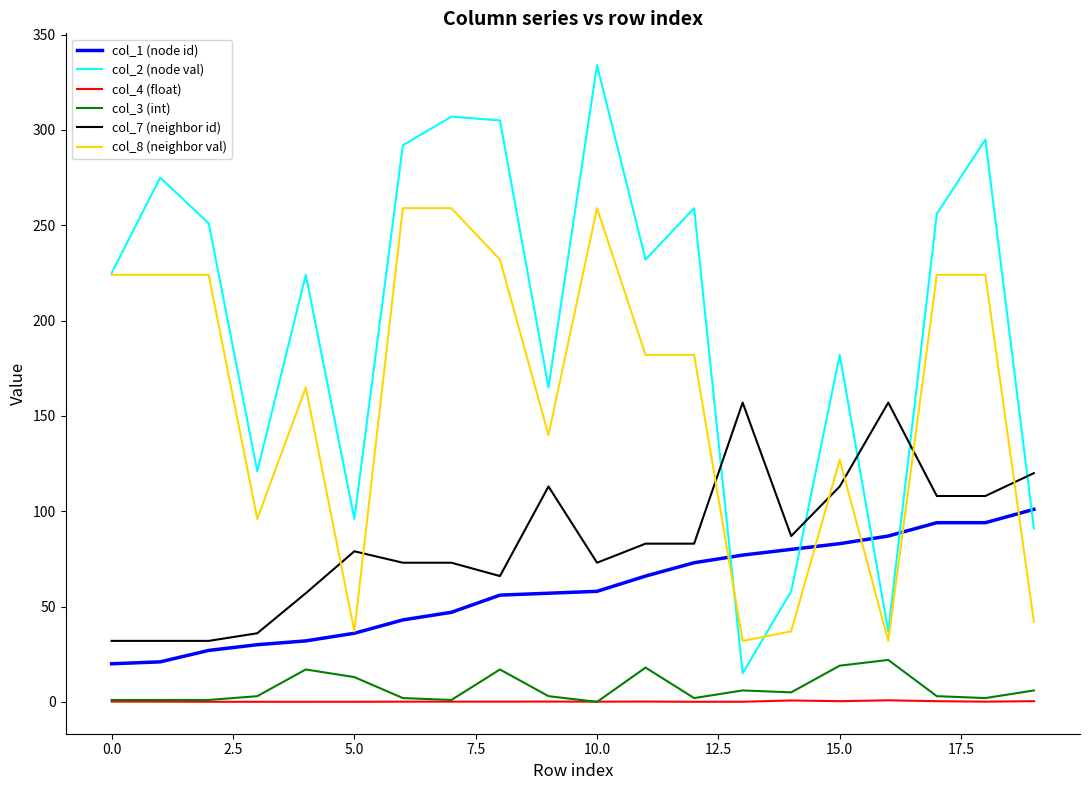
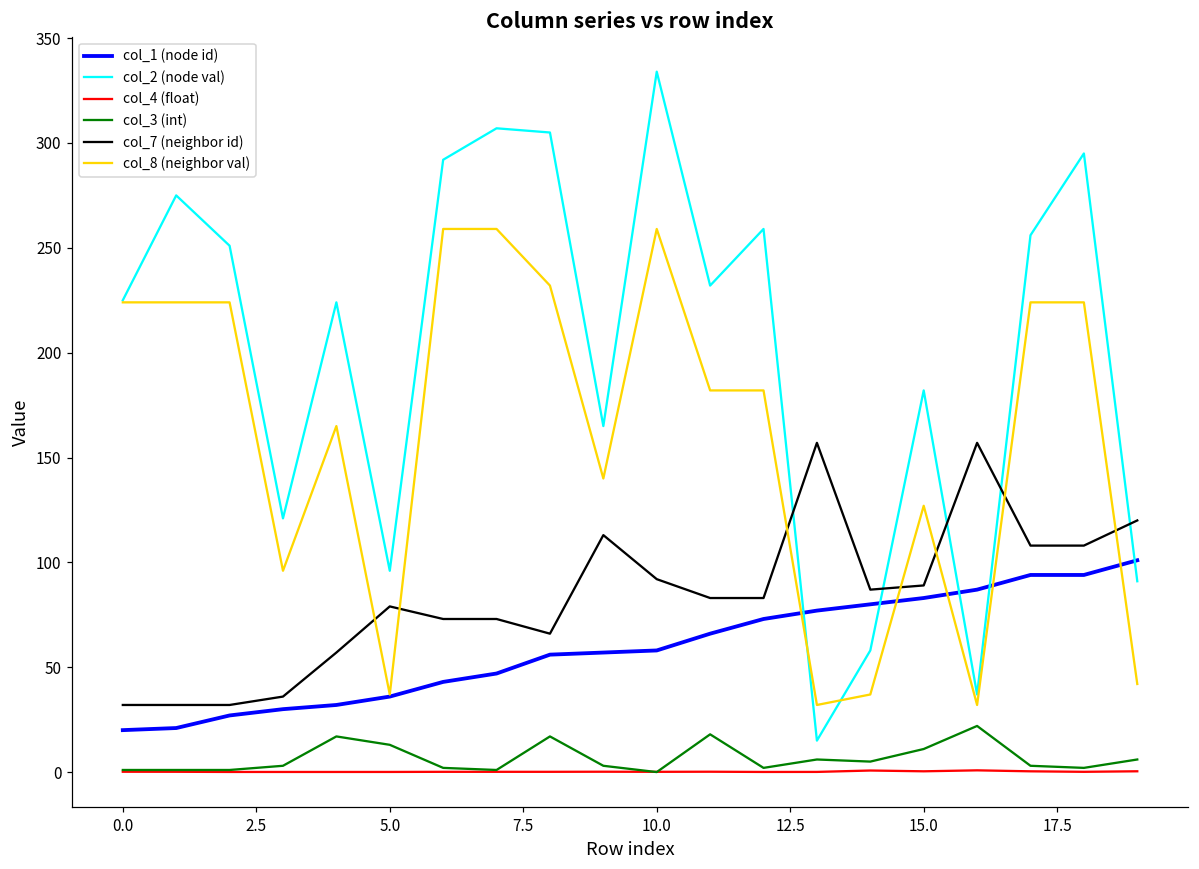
  {
    "col_1 (node id)": {
      "0.0": 20,
      "10.0": 58,
      "15.0": 83
    },
    "col_2 (node val)": {
      "5.0": 96,
      "10.0": 334,
      "15.0": 182
    },
    "col_4 (float)": {
      "5.0": 0,
      "15.0": 0
    },
    "col_3 (int)": {
      "5.0": 13,
-     "15.0": 19
+     "15.0": 11
    },
    "col_7 (neighbor id)": {
      "0.0": 32,
      "5.0": 79,
-     "10.0": 73,
-     "15.0": 113
+     "10.0": 92,
+     "15.0": 89
    },
    "col_8 (neighbor val)": {
      "10.0": 259,
      "15.0": 127
    }
  }
